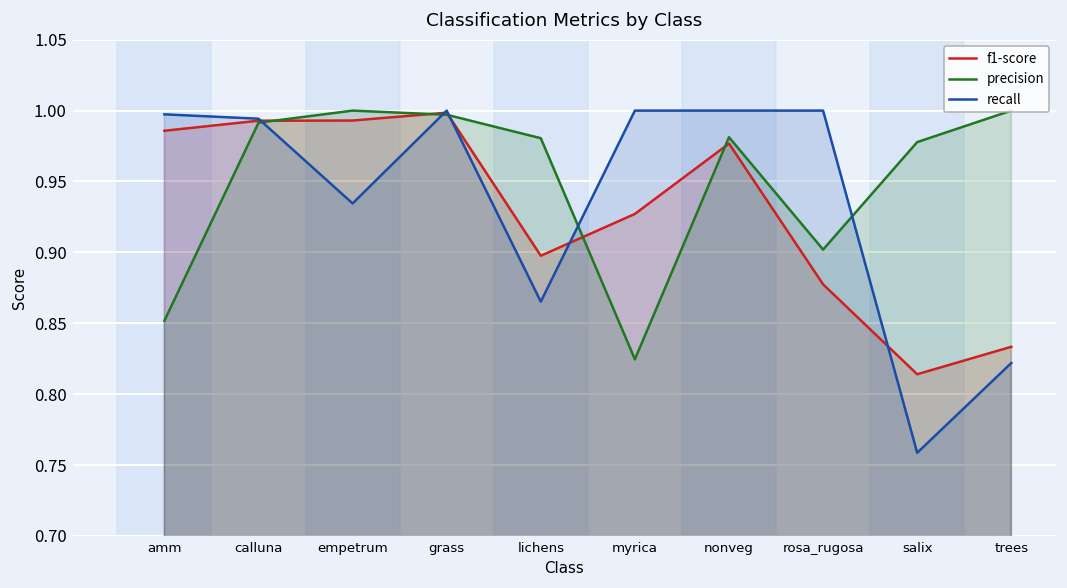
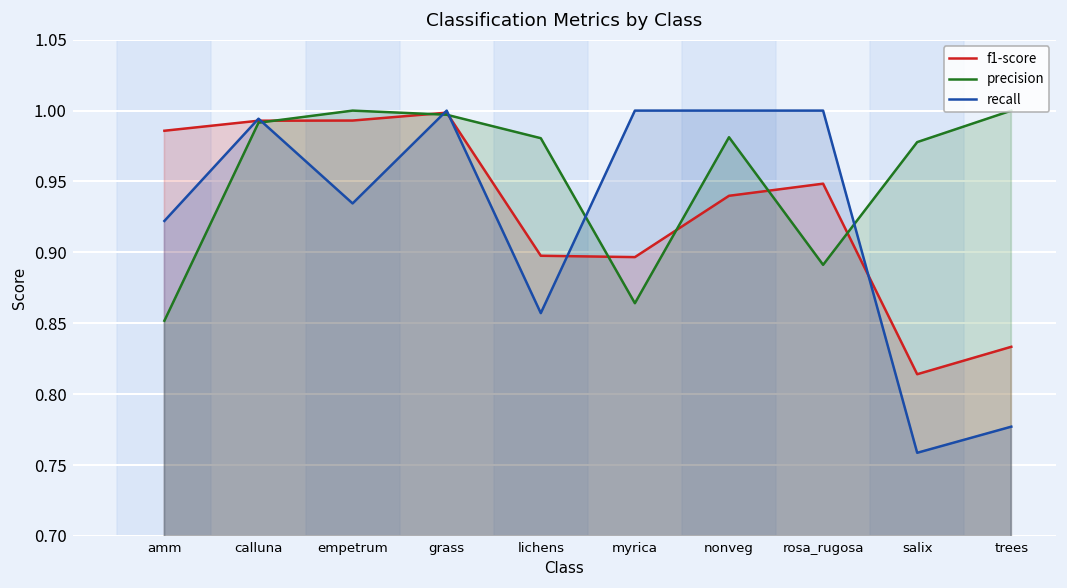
  {
    "f1-score": {
      "amm": 0.986,
      "empetrum": 0.993,
      "lichens": 0.898,
-     "myrica": 0.927,
-     "nonveg": 0.977,
-     "rosa_rugosa": 0.877,
+     "myrica": 0.897,
+     "nonveg": 0.940,
+     "rosa_rugosa": 0.948,
      "salix": 0.814,
      "trees": 0.833
    },
    "precision": {
      "amm": 0.852,
      "empetrum": 1.000,
      "lichens": 0.981,
-     "myrica": 0.825,
+     "myrica": 0.864,
      "nonveg": 0.981,
-     "rosa_rugosa": 0.902,
+     "rosa_rugosa": 0.891,
      "salix": 0.978,
      "trees": 1.000
    },
    "recall": {
-     "amm": 0.997,
+     "amm": 0.922,
      "empetrum": 0.935,
-     "lichens": 0.865,
+     "lichens": 0.857,
      "myrica": 1.000,
      "nonveg": 1.000,
      "rosa_rugosa": 1.000,
      "salix": 0.759,
-     "trees": 0.822
+     "trees": 0.777
    }
  }
